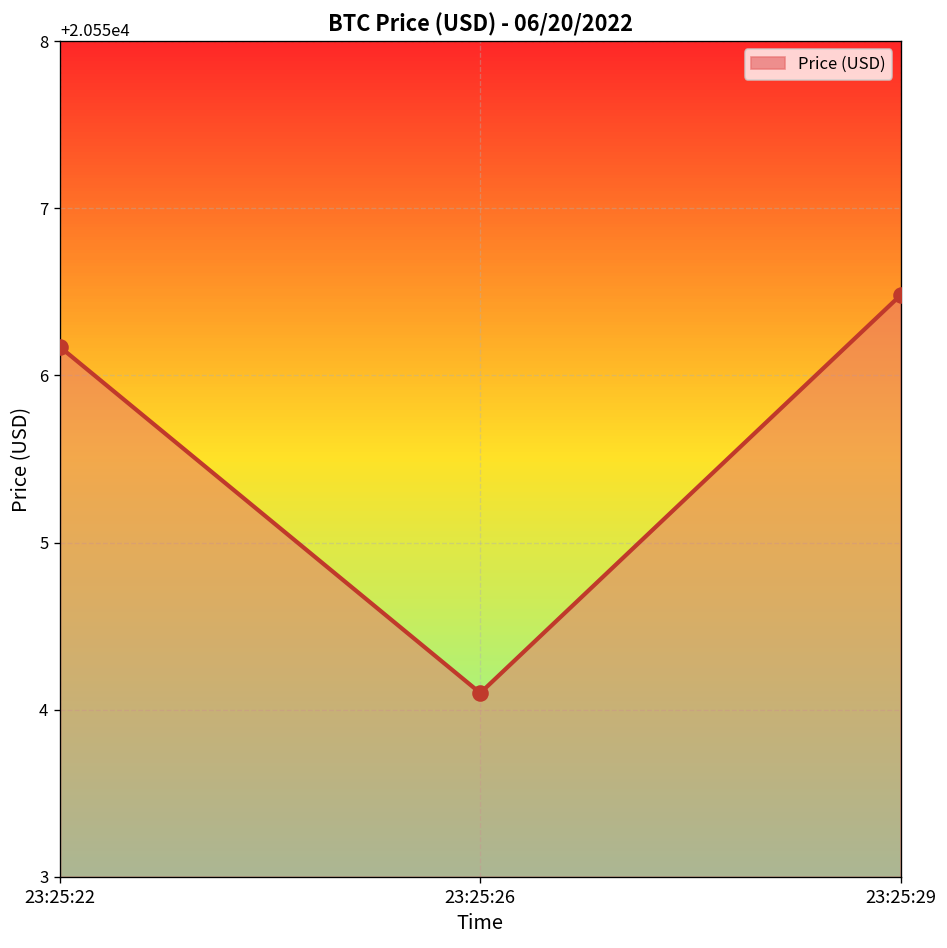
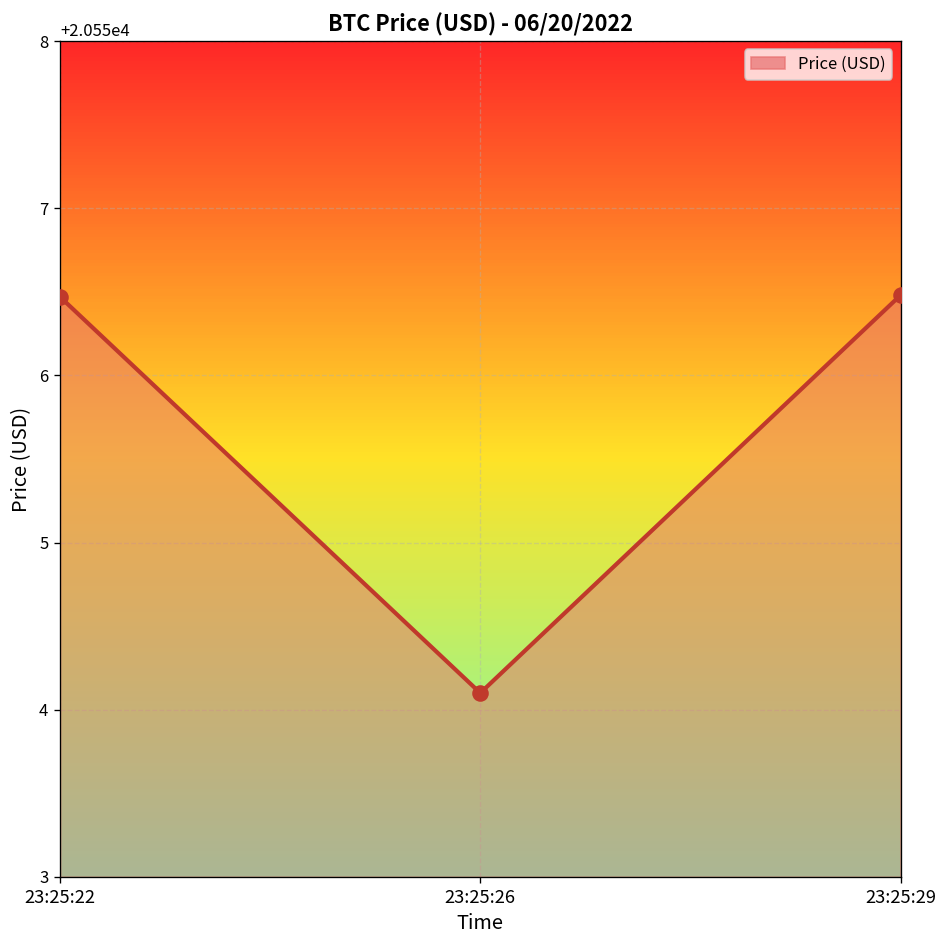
  {
-   "23:25:22": 20556.17,
+   "23:25:22": 20556.47,
    "23:25:26": 20554.10,
    "23:25:29": 20556.48
  }
